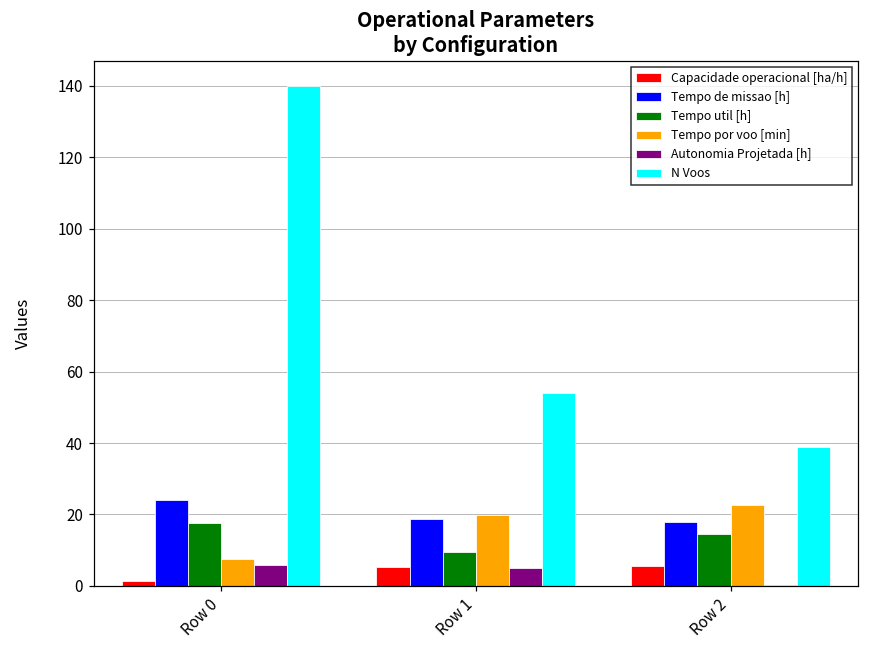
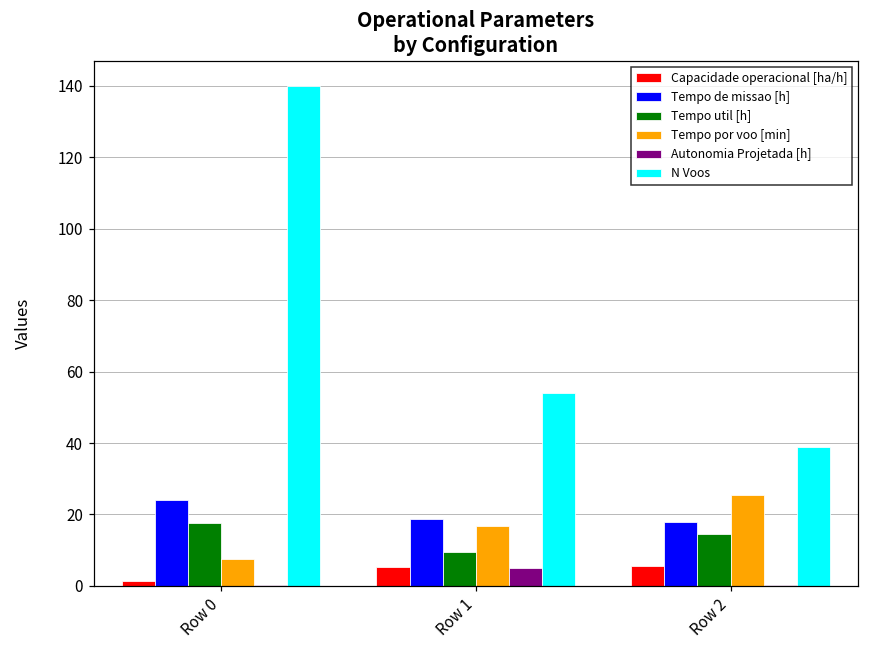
  {
    "Capacidade operacional [ha/h]": {
      "Row 0": 1,
      "Row 1": 5,
      "Row 2": 6
    },
    "Tempo de missao [h]": {
      "Row 0": 24,
      "Row 1": 19,
      "Row 2": 18
    },
    "Tempo util [h]": {
      "Row 0": 18,
      "Row 1": 9,
      "Row 2": 15
    },
    "Tempo por voo [min]": {
      "Row 0": 8,
-     "Row 1": 20,
-     "Row 2": 23
+     "Row 1": 17,
+     "Row 2": 25
    },
    "Autonomia Projetada [h]": {
-     "Row 0": 6,
+     "Row 0": 0,
      "Row 1": 5
    },
    "N Voos": {
      "Row 0": 140,
      "Row 1": 54,
      "Row 2": 39
    }
  }
